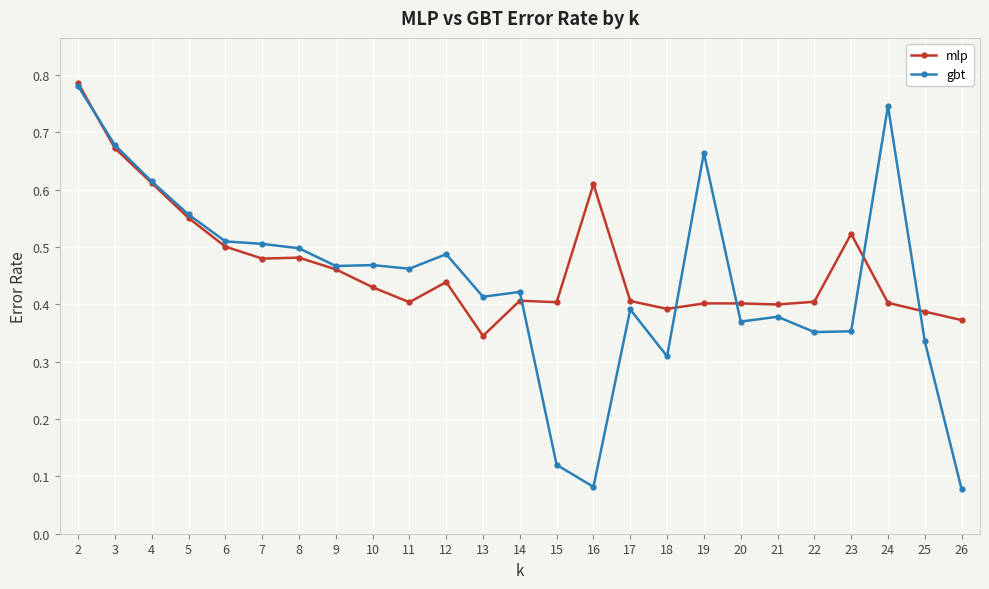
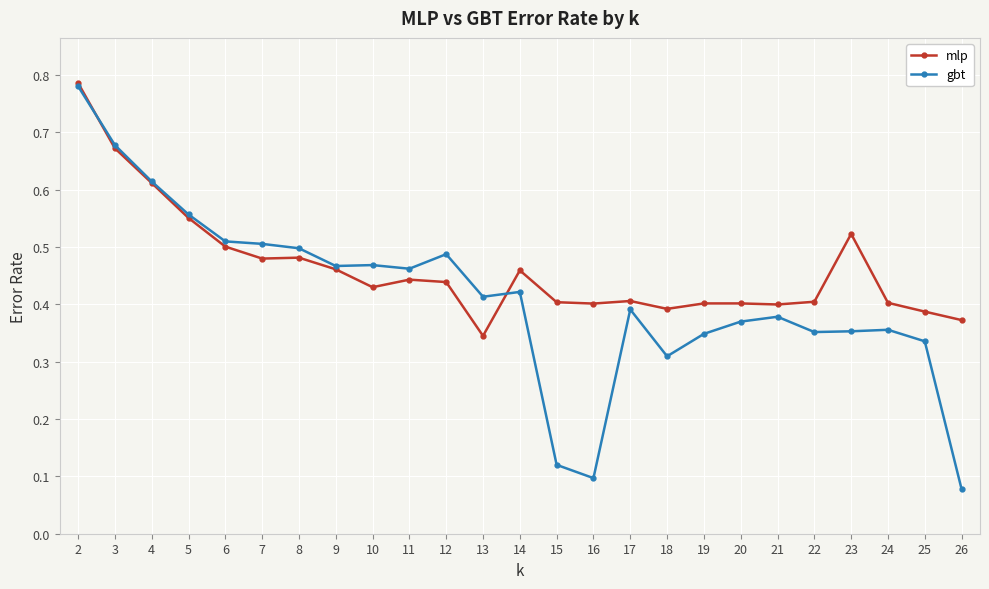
  {
    "mlp": {
      "2": 0.79,
      "3": 0.67,
      "5": 0.55,
      "6": 0.50,
      "7": 0.48,
      "8": 0.48,
      "9": 0.46,
      "10": 0.43,
-     "11": 0.40,
+     "11": 0.44,
      "12": 0.44,
      "13": 0.35,
-     "14": 0.41,
+     "14": 0.46,
      "15": 0.40,
-     "16": 0.61,
+     "16": 0.40,
      "17": 0.41,
      "18": 0.39,
      "19": 0.40,
      "20": 0.40,
      "21": 0.40,
      "22": 0.40,
      "23": 0.52,
      "24": 0.40,
      "25": 0.39,
      "26": 0.37
    },
    "gbt": {
      "2": 0.78,
      "3": 0.68,
      "5": 0.56,
      "6": 0.51,
      "7": 0.51,
      "8": 0.50,
      "9": 0.47,
      "10": 0.47,
      "11": 0.46,
      "12": 0.49,
      "13": 0.41,
      "14": 0.42,
      "15": 0.12,
-     "16": 0.08,
+     "16": 0.10,
      "17": 0.39,
      "18": 0.31,
-     "19": 0.66,
+     "19": 0.35,
      "20": 0.37,
      "21": 0.38,
      "22": 0.35,
      "23": 0.35,
-     "24": 0.75,
+     "24": 0.36,
      "25": 0.34,
      "26": 0.08
    }
  }
